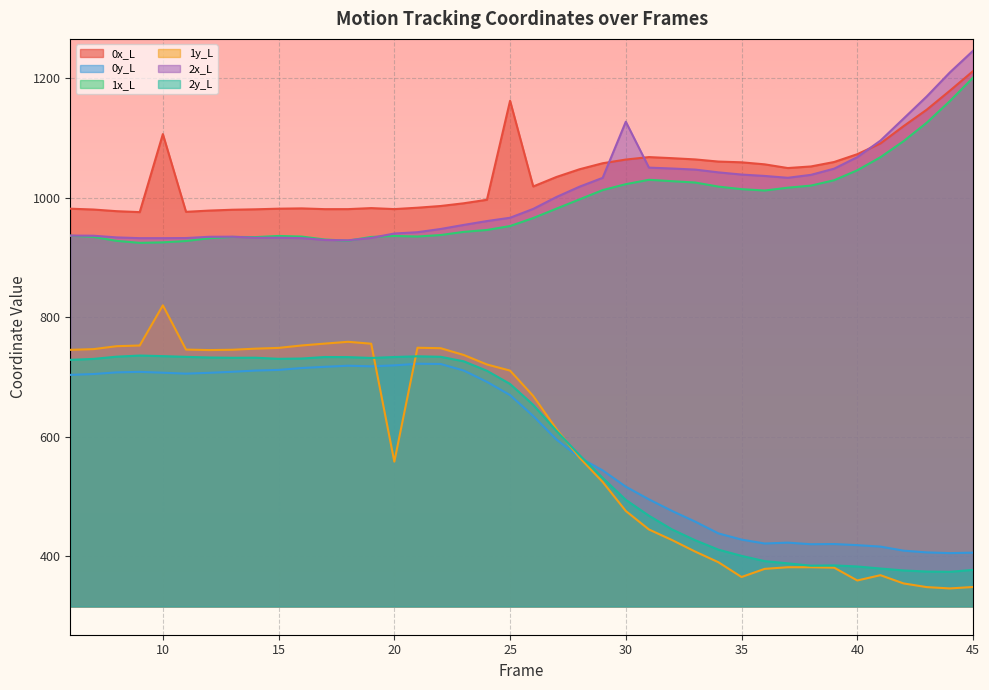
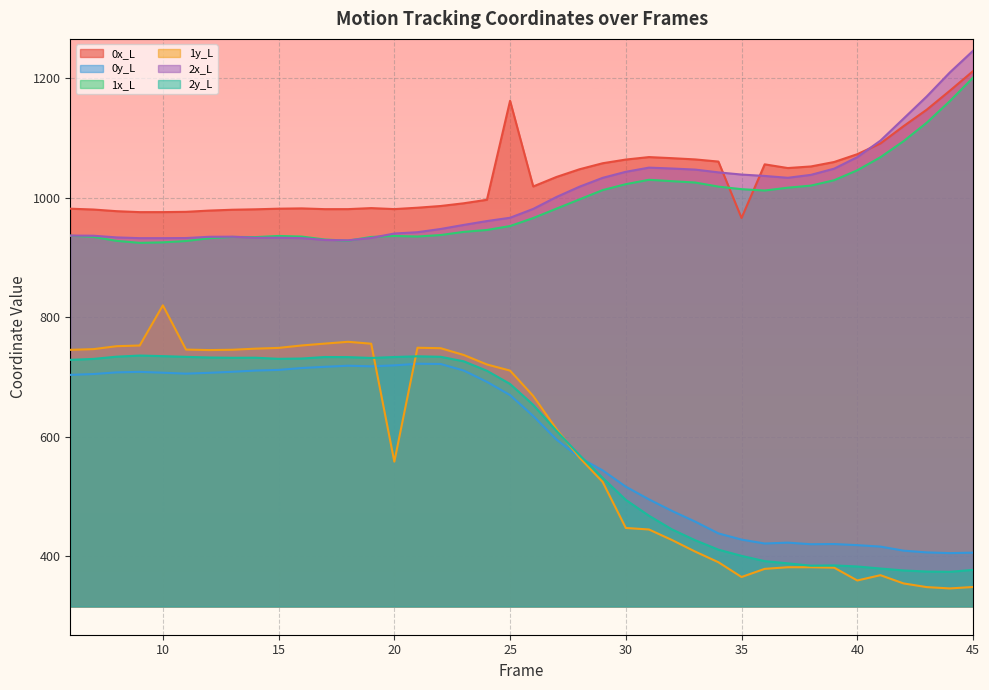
  {
    "0x_L": {
-     "10": 1110,
+     "10": 980,
      "15": 980,
      "20": 980,
      "25": 1160,
      "30": 1060,
-     "35": 1060,
+     "35": 970,
      "40": 1070,
      "45": 1210
    },
    "1y_L": {
      "10": 820,
      "15": 750,
      "20": 560,
      "25": 710,
-     "30": 480,
+     "30": 450,
      "35": 370,
      "40": 360,
      "45": 350
    },
    "2x_L": {
      "10": 930,
      "25": 970,
-     "30": 1130,
+     "30": 1040,
      "35": 1040,
      "40": 1070,
      "45": 1250
    }
  }
